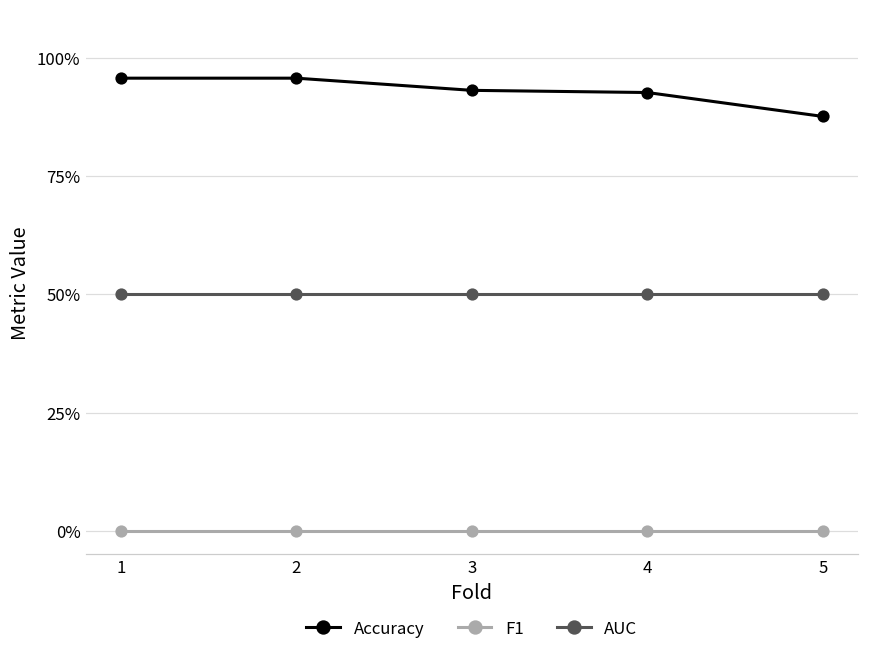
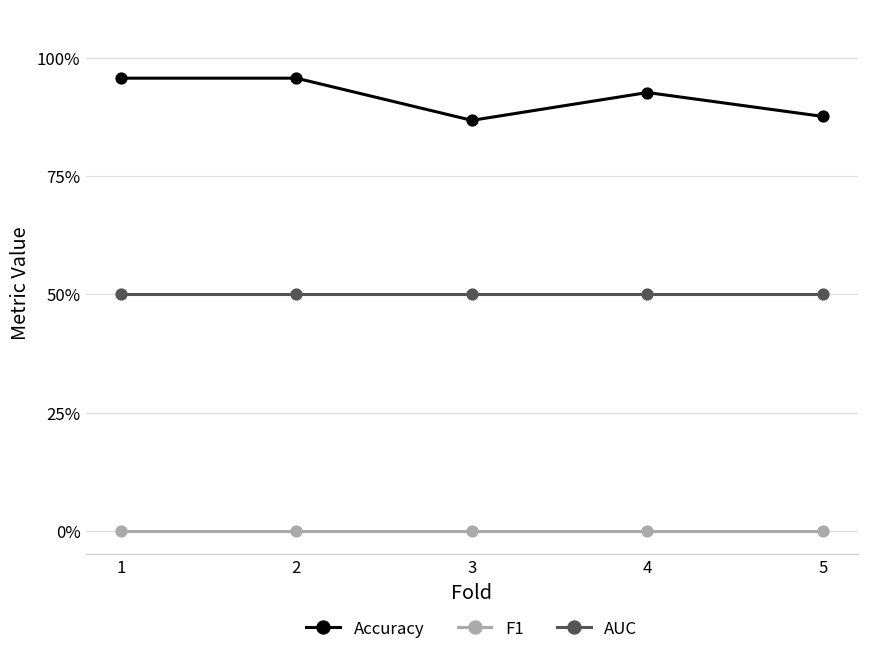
  {
    "Accuracy": {
      "1": "96%",
      "2": "96%",
-     "3": "93%",
+     "3": "87%",
      "4": "93%",
      "5": "88%"
    },
    "F1": {
      "1": "0%",
      "2": "0%",
      "3": "0%",
      "4": "0%",
      "5": "0%"
    },
    "AUC": {
      "1": "50%",
      "2": "50%",
      "3": "50%",
      "4": "50%",
      "5": "50%"
    }
  }
